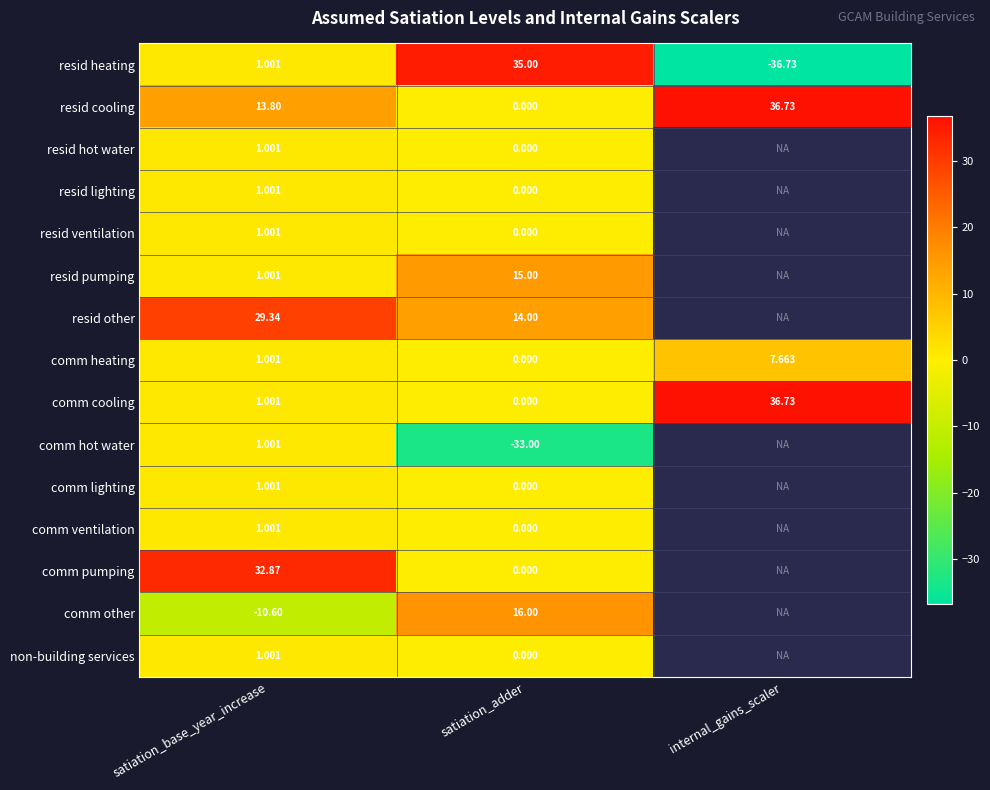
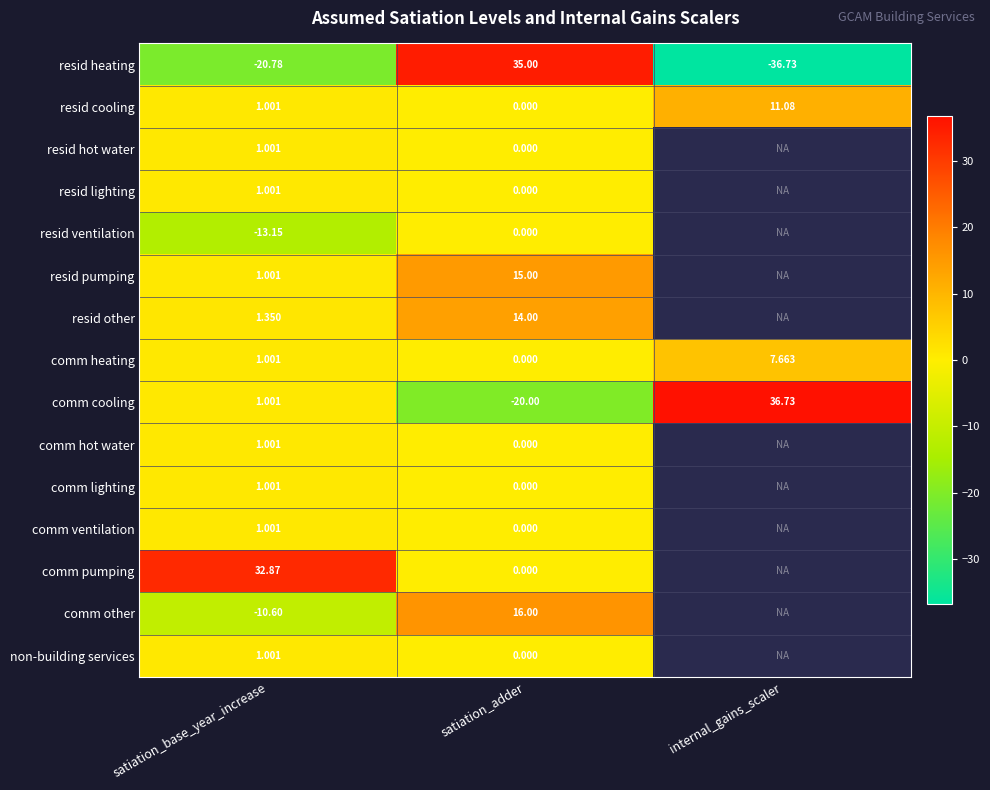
  {
    "resid heating": {
-     "satiation_base_year_increase": 1.001,
+     "satiation_base_year_increase": -20.78,
      "satiation_adder": 35.00,
      "internal_gains_scaler": -36.73
    },
    "resid cooling": {
-     "satiation_base_year_increase": 13.80,
+     "satiation_base_year_increase": 1.001,
      "satiation_adder": 0.000,
-     "internal_gains_scaler": 36.73
+     "internal_gains_scaler": 11.08
    },
    "resid hot water": {
      "satiation_base_year_increase": 1.001,
      "satiation_adder": 0.000
    },
    "resid lighting": {
      "satiation_base_year_increase": 1.001,
      "satiation_adder": 0.000
    },
    "resid ventilation": {
-     "satiation_base_year_increase": 1.001,
+     "satiation_base_year_increase": -13.15,
      "satiation_adder": 0.000
    },
    "resid pumping": {
      "satiation_base_year_increase": 1.001,
      "satiation_adder": 15.00
    },
    "resid other": {
-     "satiation_base_year_increase": 29.34,
+     "satiation_base_year_increase": 1.350,
      "satiation_adder": 14.00
    },
    "comm heating": {
      "satiation_base_year_increase": 1.001,
      "satiation_adder": 0.000,
      "internal_gains_scaler": 7.663
    },
    "comm cooling": {
      "satiation_base_year_increase": 1.001,
-     "satiation_adder": 0.000,
+     "satiation_adder": -20.00,
      "internal_gains_scaler": 36.73
    },
    "comm hot water": {
      "satiation_base_year_increase": 1.001,
-     "satiation_adder": -33.00
+     "satiation_adder": 0.000
    },
    "comm lighting": {
      "satiation_base_year_increase": 1.001,
      "satiation_adder": 0.000
    },
    "comm ventilation": {
      "satiation_base_year_increase": 1.001,
      "satiation_adder": 0.000
    },
    "comm pumping": {
      "satiation_base_year_increase": 32.87,
      "satiation_adder": 0.000
    },
    "comm other": {
      "satiation_base_year_increase": -10.60,
      "satiation_adder": 16.00
    },
    "non-building services": {
      "satiation_base_year_increase": 1.001,
      "satiation_adder": 0.000
    }
  }
